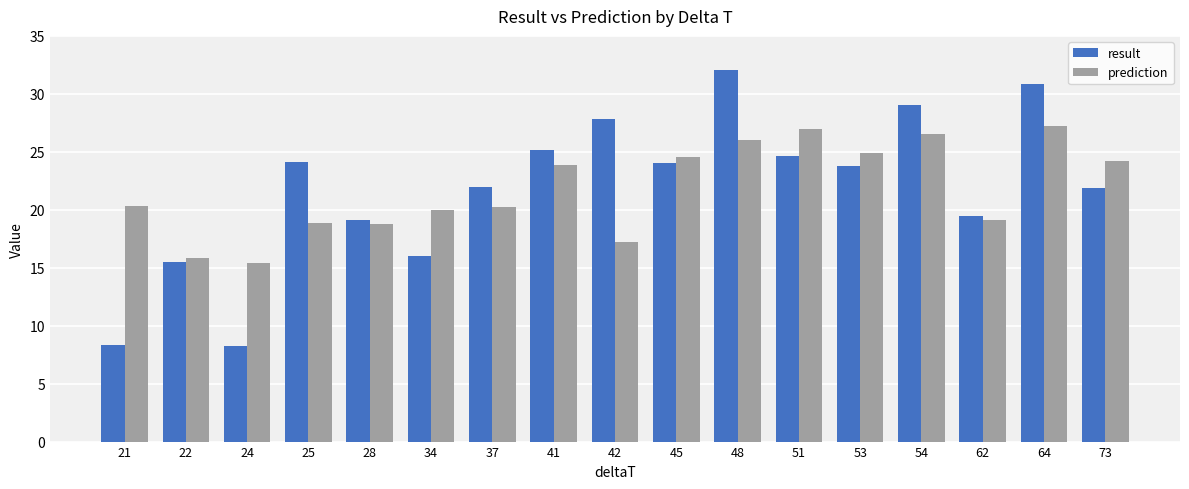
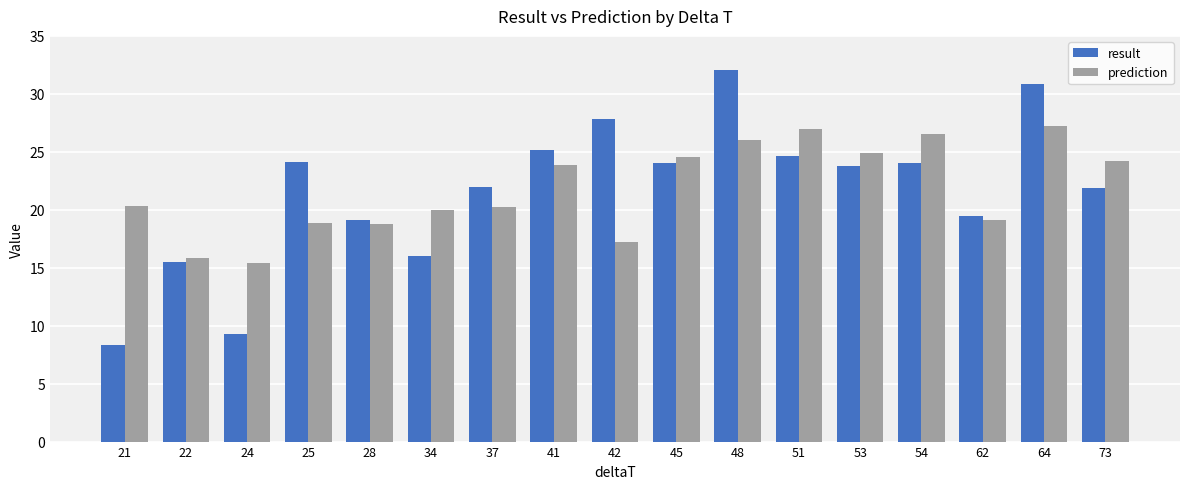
  {
    "result": {
      "21": 8.3,
      "22": 15.5,
-     "24": 8.2,
+     "24": 9.3,
      "25": 24.1,
      "28": 19.1,
      "34": 16.0,
      "37": 22.0,
      "41": 25.1,
      "42": 27.8,
      "45": 24.1,
      "48": 32.0,
      "51": 24.7,
      "53": 23.7,
-     "54": 29.0,
+     "54": 24.0,
      "62": 19.5,
      "64": 30.8,
      "73": 21.9
    },
    "prediction": {
      "21": 20.3,
      "22": 15.9,
      "24": 15.4,
      "25": 18.9,
      "28": 18.8,
      "34": 20.0,
      "37": 20.2,
      "41": 23.9,
      "42": 17.2,
      "45": 24.6,
      "48": 26.1,
      "51": 27.0,
      "53": 24.9,
      "54": 26.6,
      "62": 19.2,
      "64": 27.2,
      "73": 24.2
    }
  }
